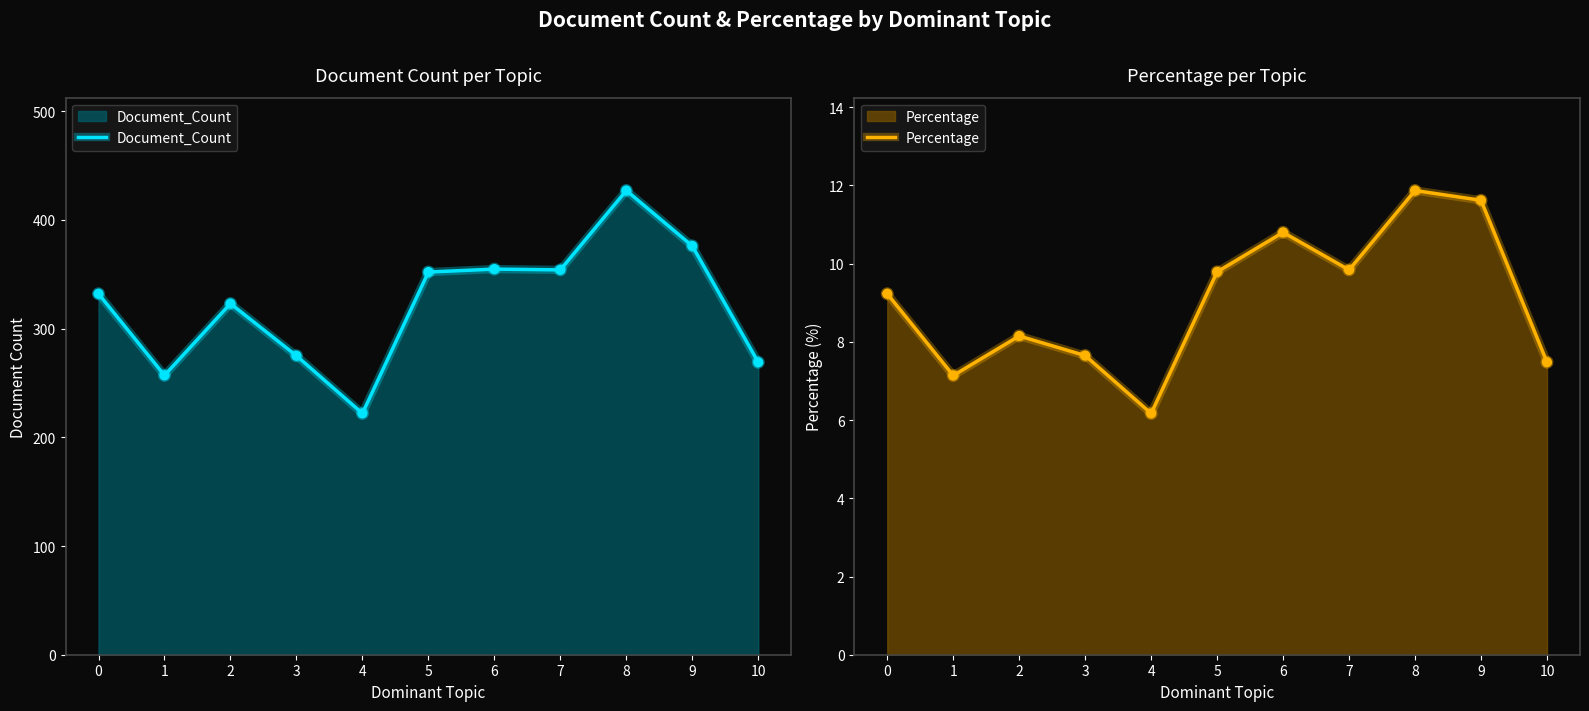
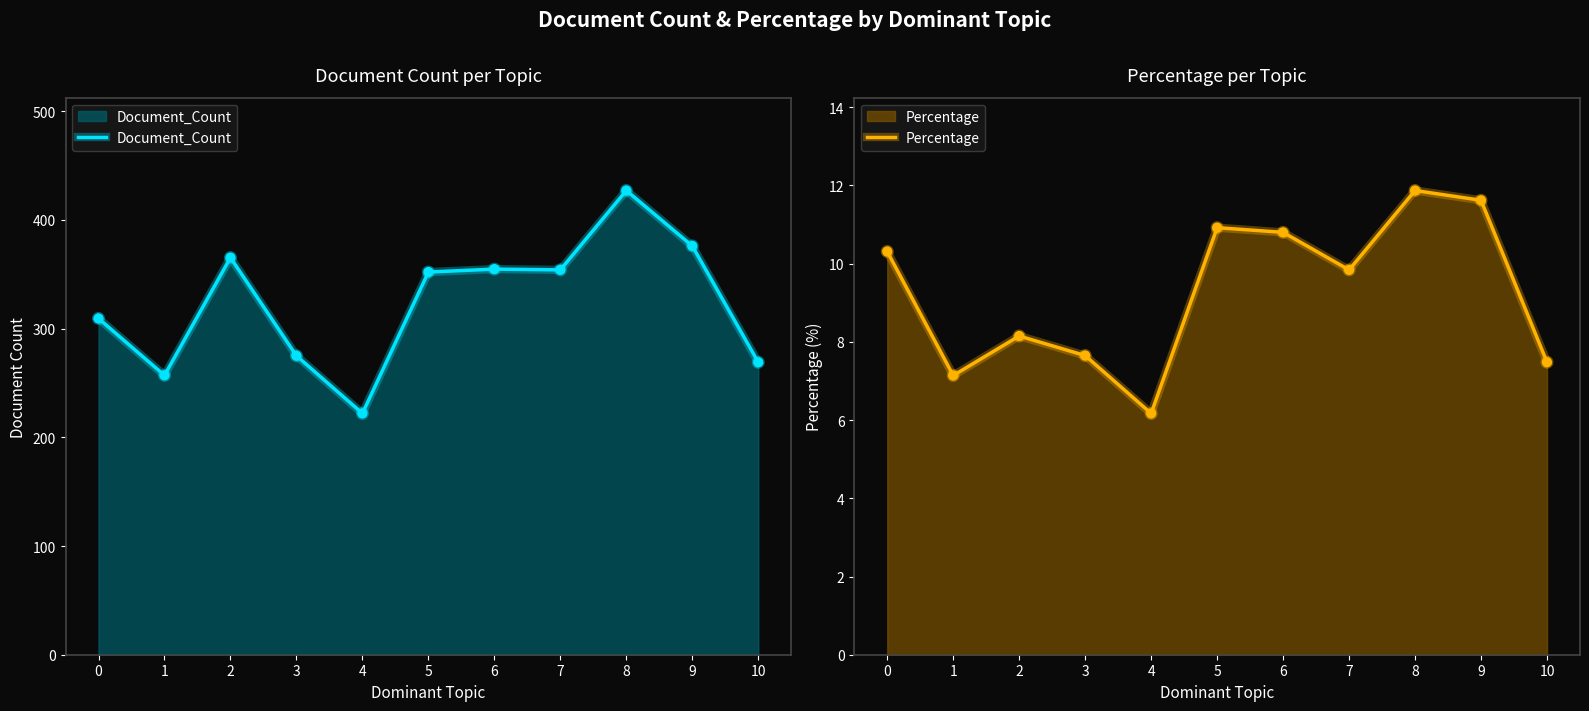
  {
    "Document Count per Topic": {
-     "0": 332,
+     "0": 309,
      "1": 257,
-     "2": 323,
+     "2": 365,
      "3": 275,
      "4": 222,
      "5": 352,
      "6": 355,
      "7": 354,
      "8": 427,
      "9": 376,
      "10": 269
    },
    "Percentage per Topic": {
-     "0": 9.2,
+     "0": 10.3,
      "1": 7.1,
      "2": 8.2,
      "3": 7.7,
      "4": 6.2,
-     "5": 9.8,
+     "5": 10.9,
      "6": 10.8,
      "7": 9.8,
      "8": 11.9,
      "9": 11.6,
      "10": 7.5
    }
  }
